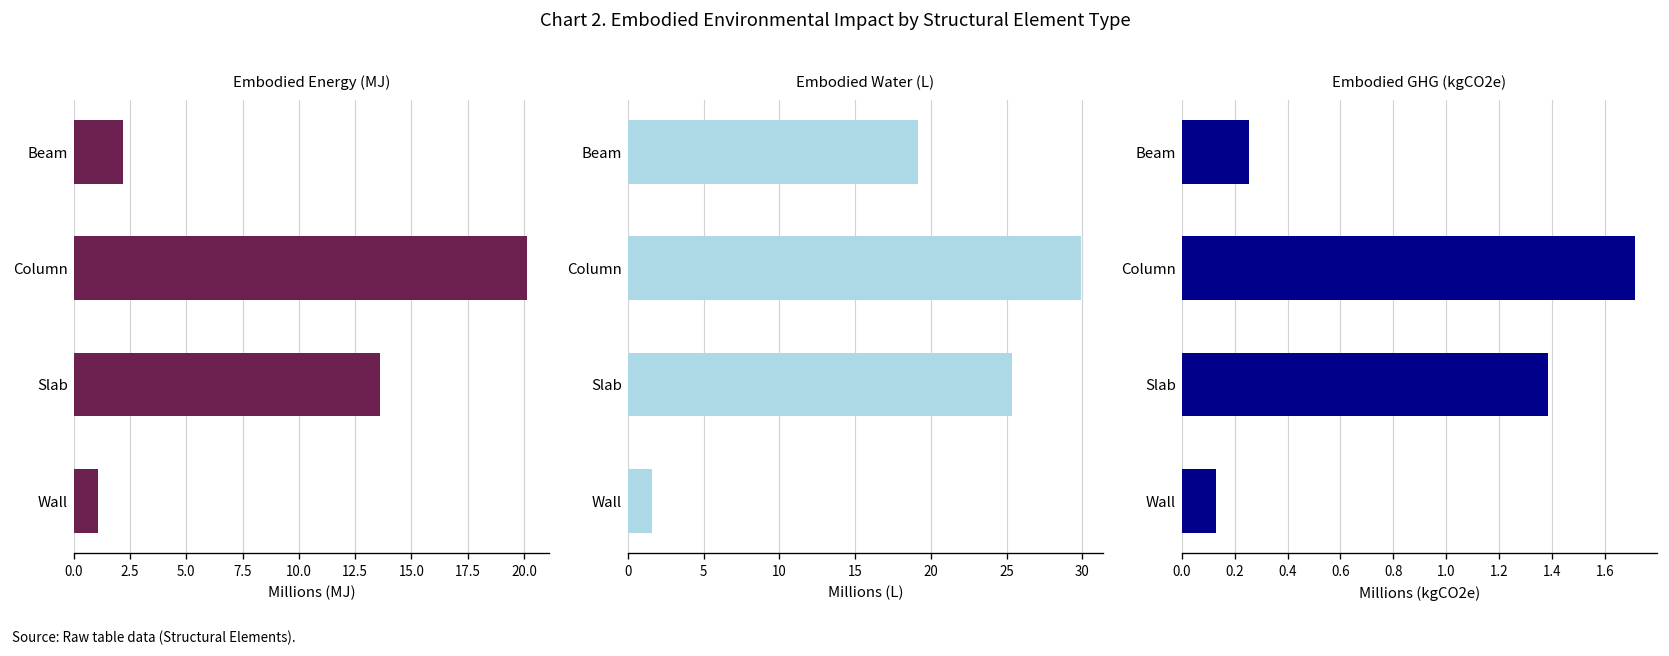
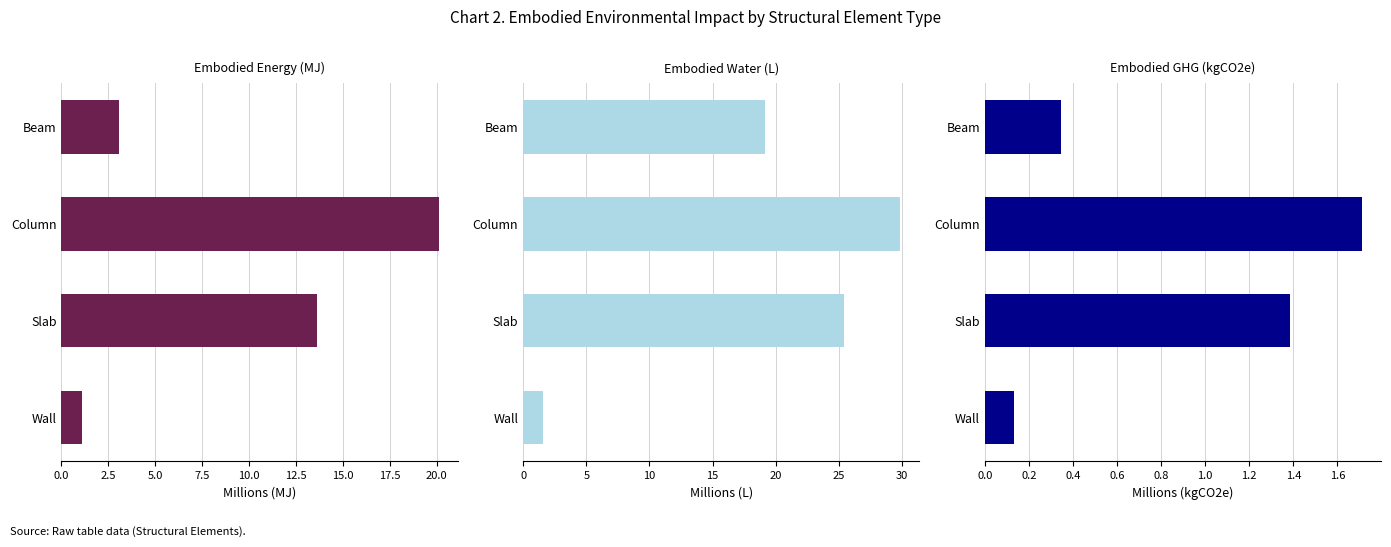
  {
    "Embodied Energy (MJ)": {
-     "Beam": 2.2,
+     "Beam": 3.1,
      "Column": 20.1,
      "Slab": 13.6,
      "Wall": 1.1
    },
    "Embodied Water (L)": {
      "Beam": 19.2,
      "Column": 29.9,
      "Slab": 25.4,
      "Wall": 1.6
    },
    "Embodied GHG (kgCO2e)": {
-     "Beam": 0.25,
+     "Beam": 0.35,
      "Column": 1.71,
      "Slab": 1.38,
      "Wall": 0.13
    }
  }
